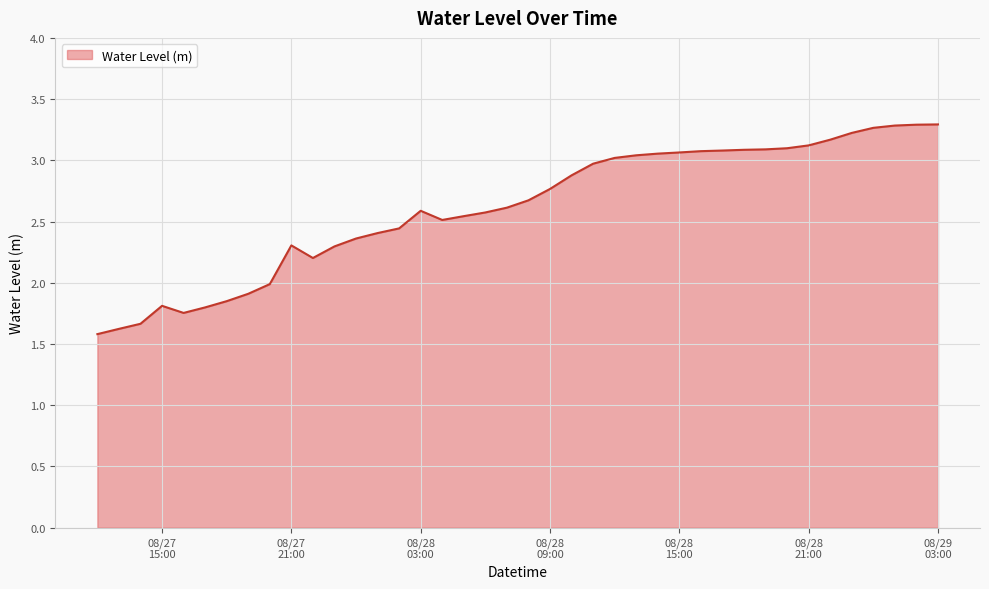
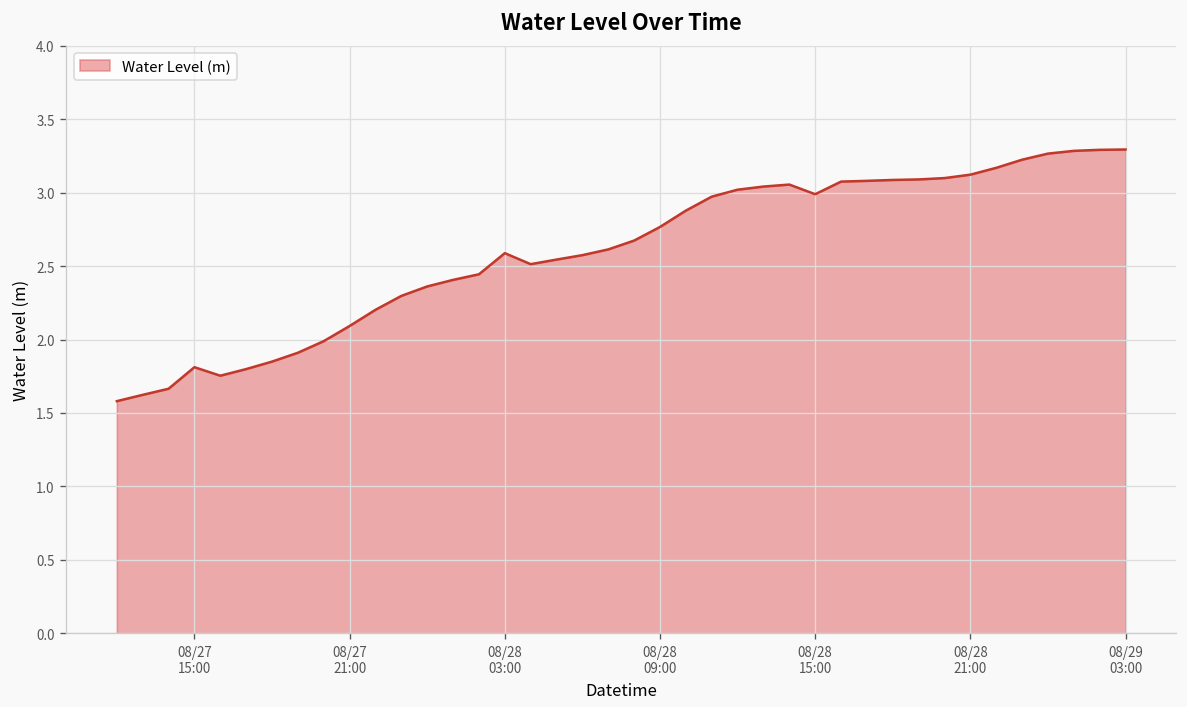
  {
    "08/27 15:00": 1.81,
-   "08/27 21:00": 2.31,
+   "08/27 21:00": 2.09,
    "08/28 03:00": 2.59,
    "08/28 09:00": 2.77,
-   "08/28 15:00": 3.06,
+   "08/28 15:00": 2.99,
    "08/28 21:00": 3.12,
    "08/29 03:00": 3.29
  }
